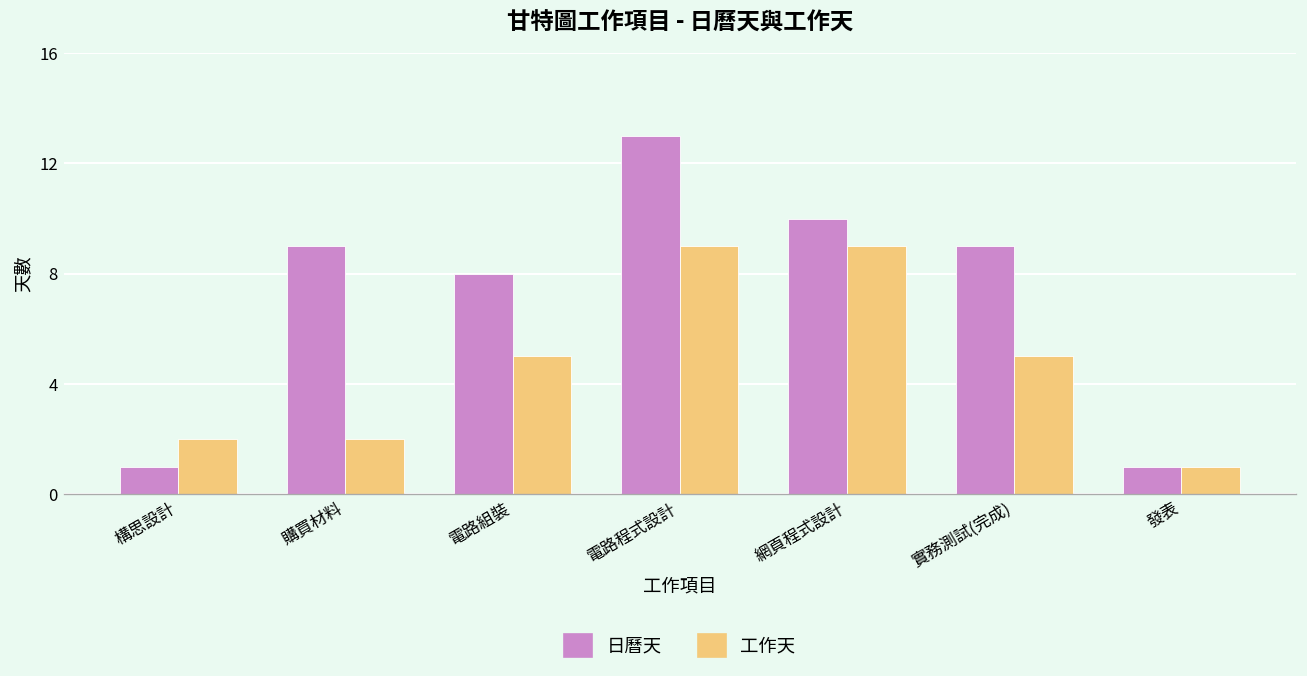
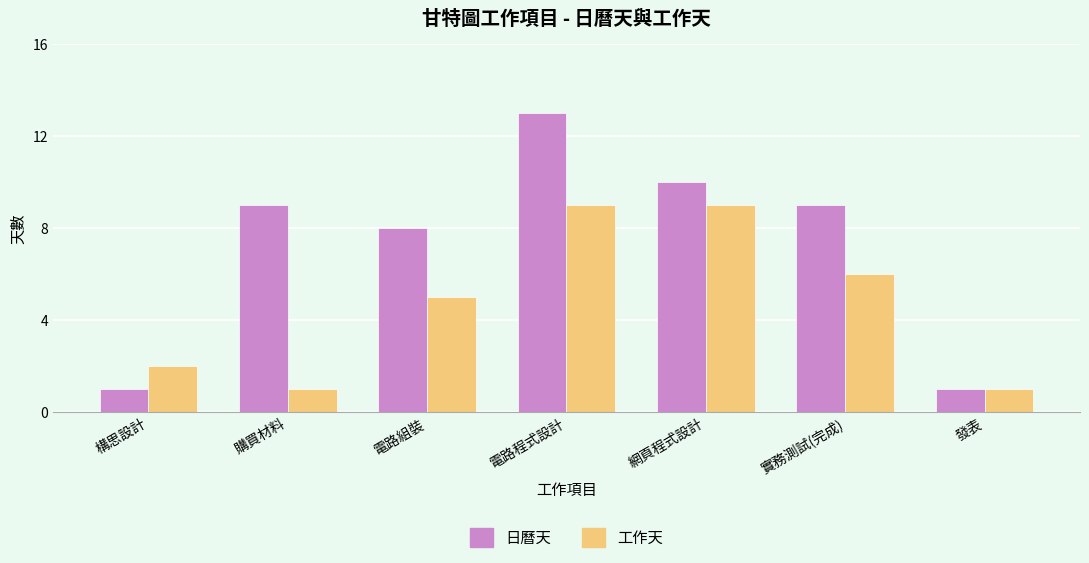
  {
    "日曆天": {
      "構思設計": 1,
      "購買材料": 9,
      "電路組裝": 8,
      "電路程式設計": 13,
      "網頁程式設計": 10,
      "實務測試(完成)": 9,
      "發表": 1
    },
    "工作天": {
      "構思設計": 2,
-     "購買材料": 2,
+     "購買材料": 1,
      "電路組裝": 5,
      "電路程式設計": 9,
      "網頁程式設計": 9,
-     "實務測試(完成)": 5,
+     "實務測試(完成)": 6,
      "發表": 1
    }
  }
